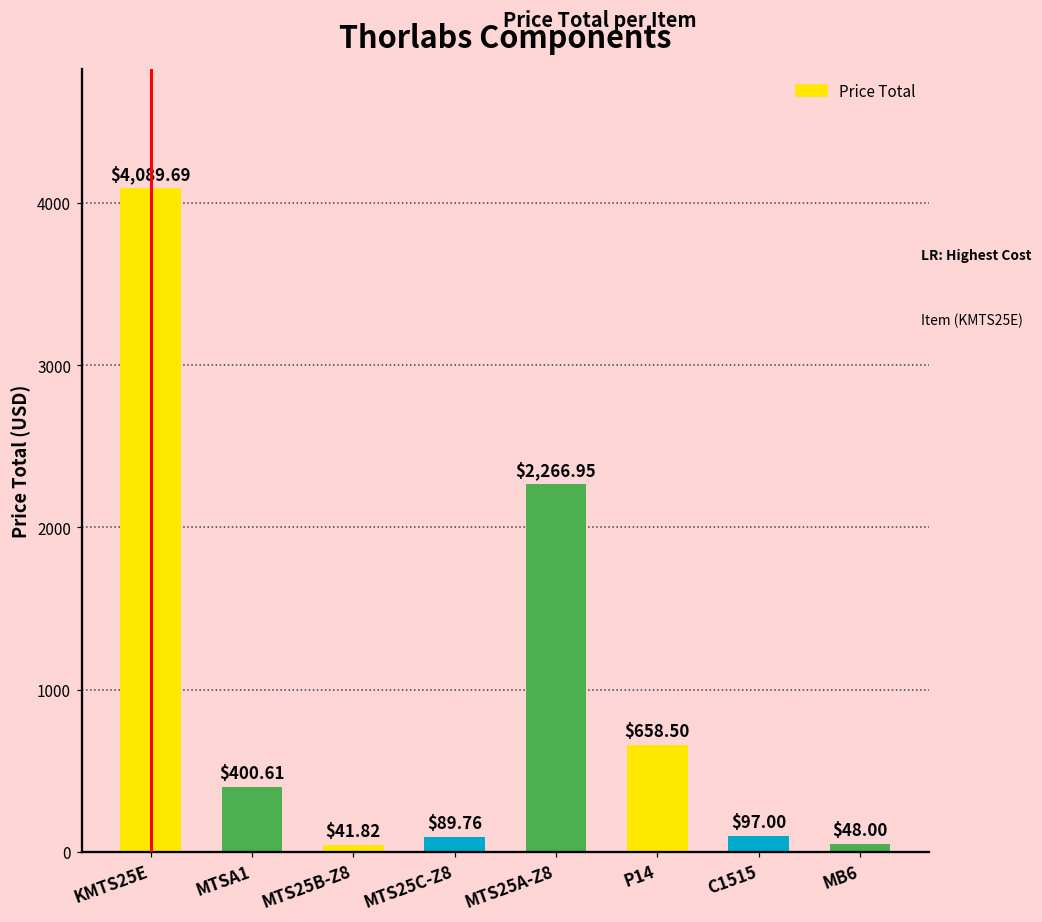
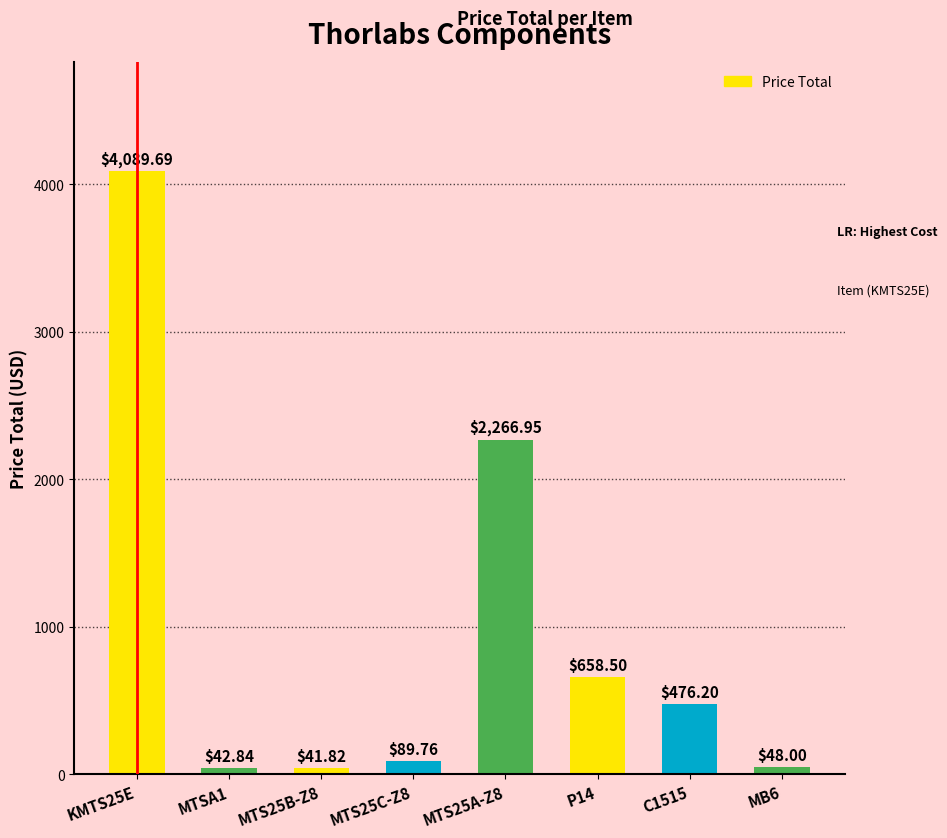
  {
    "KMTS25E": "$4,089.69",
-   "MTSA1": "$400.61",
+   "MTSA1": "$42.84",
    "MTS25B-Z8": "$41.82",
    "MTS25C-Z8": "$89.76",
    "MTS25A-Z8": "$2,266.95",
    "P14": "$658.50",
-   "C1515": "$97.00",
+   "C1515": "$476.20",
    "MB6": "$48.00"
  }
